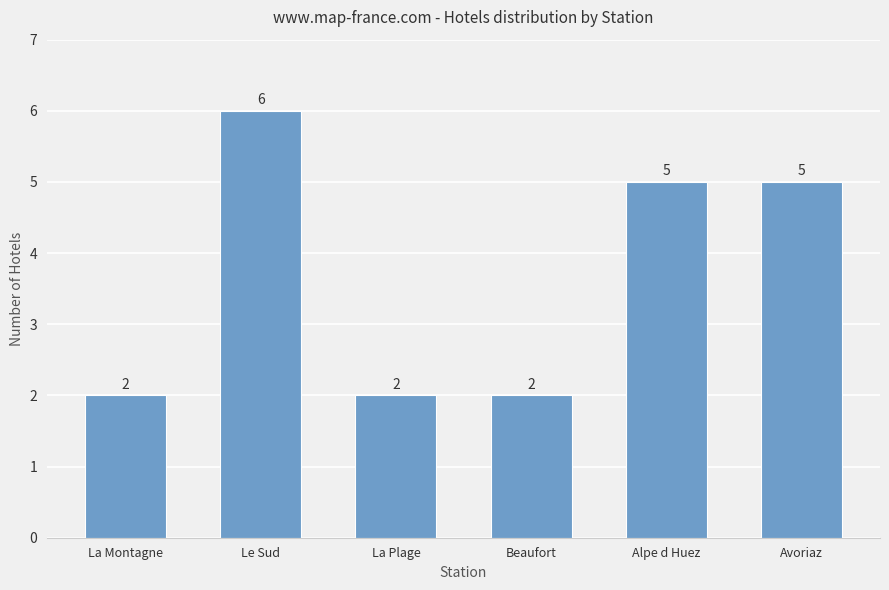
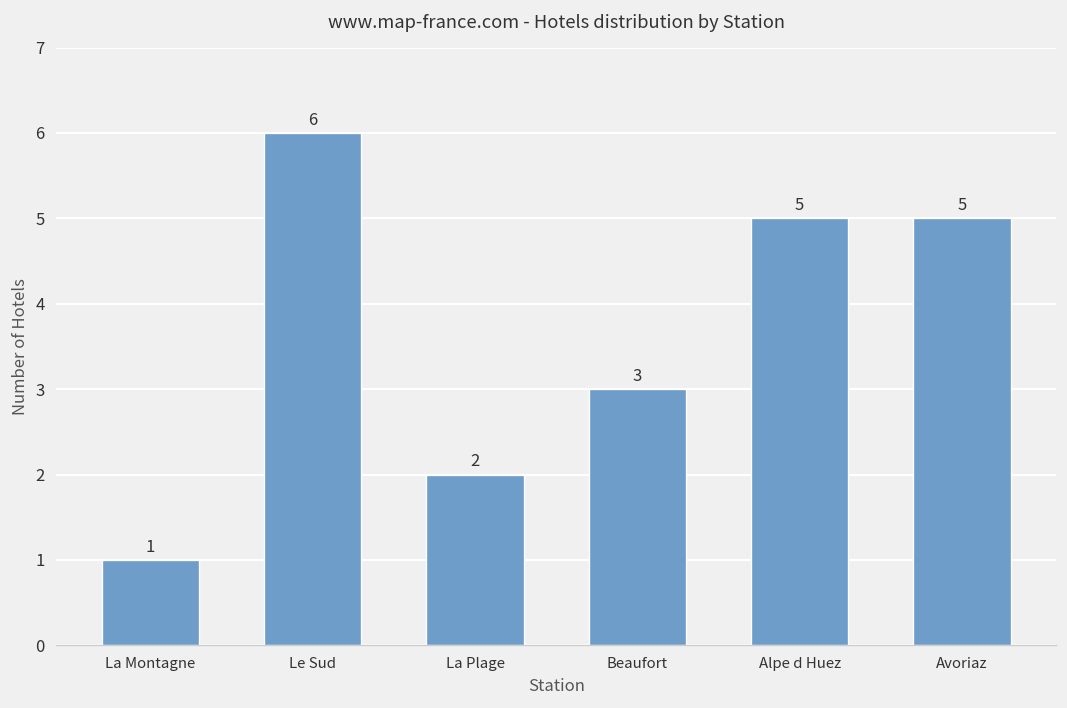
  {
-   "La Montagne": 2,
+   "La Montagne": 1,
    "Le Sud": 6,
    "La Plage": 2,
-   "Beaufort": 2,
+   "Beaufort": 3,
    "Alpe d Huez": 5,
    "Avoriaz": 5
  }
